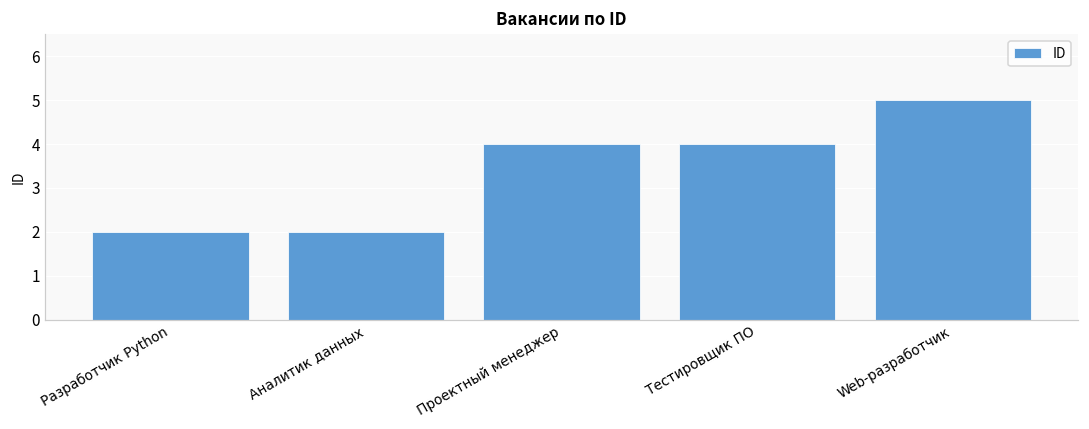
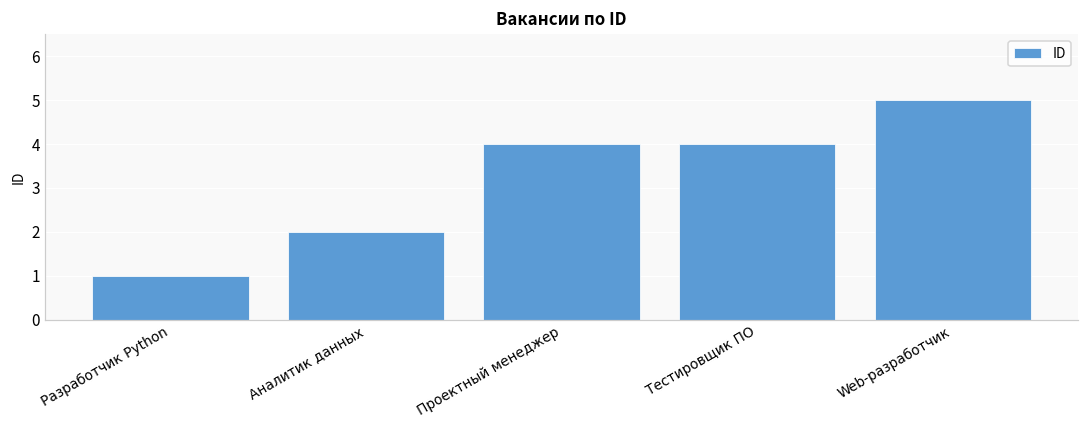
  {
-   "Разработчик Python": 2,
+   "Разработчик Python": 1,
    "Аналитик данных": 2,
    "Проектный менеджер": 4,
    "Тестировщик ПО": 4,
    "Web-разработчик": 5
  }
